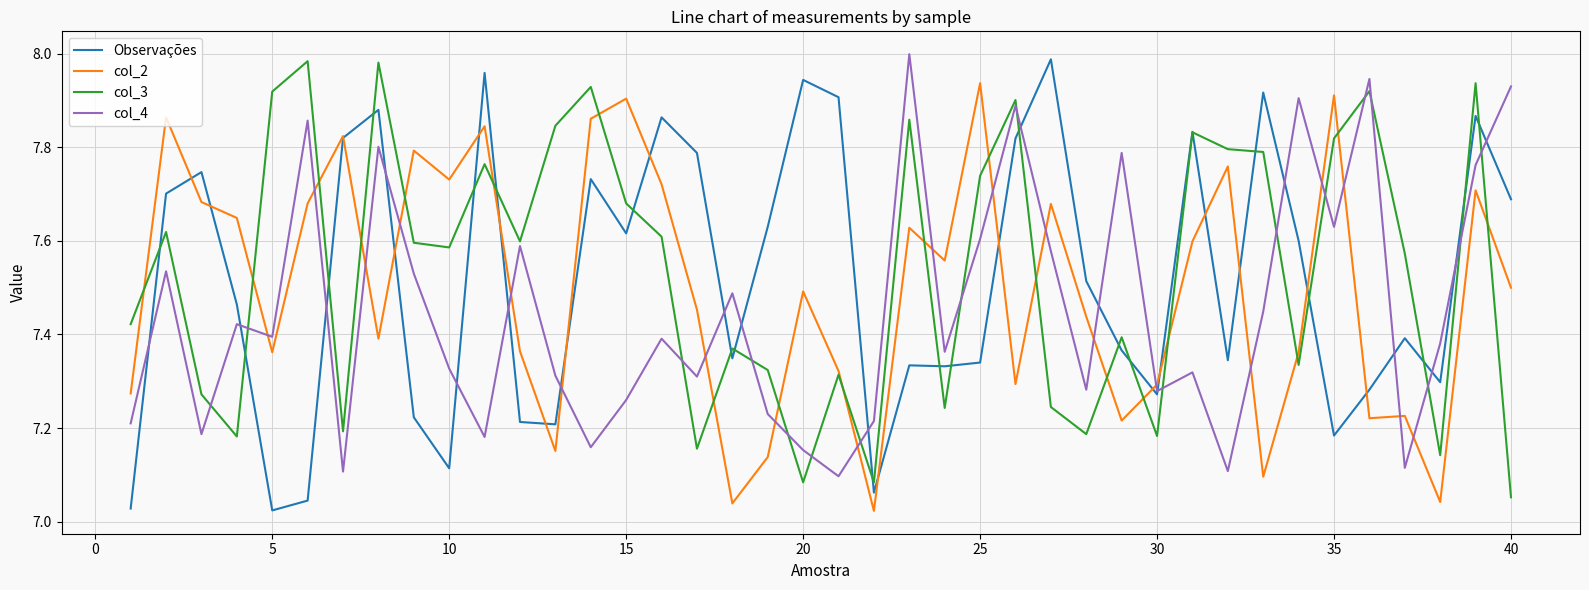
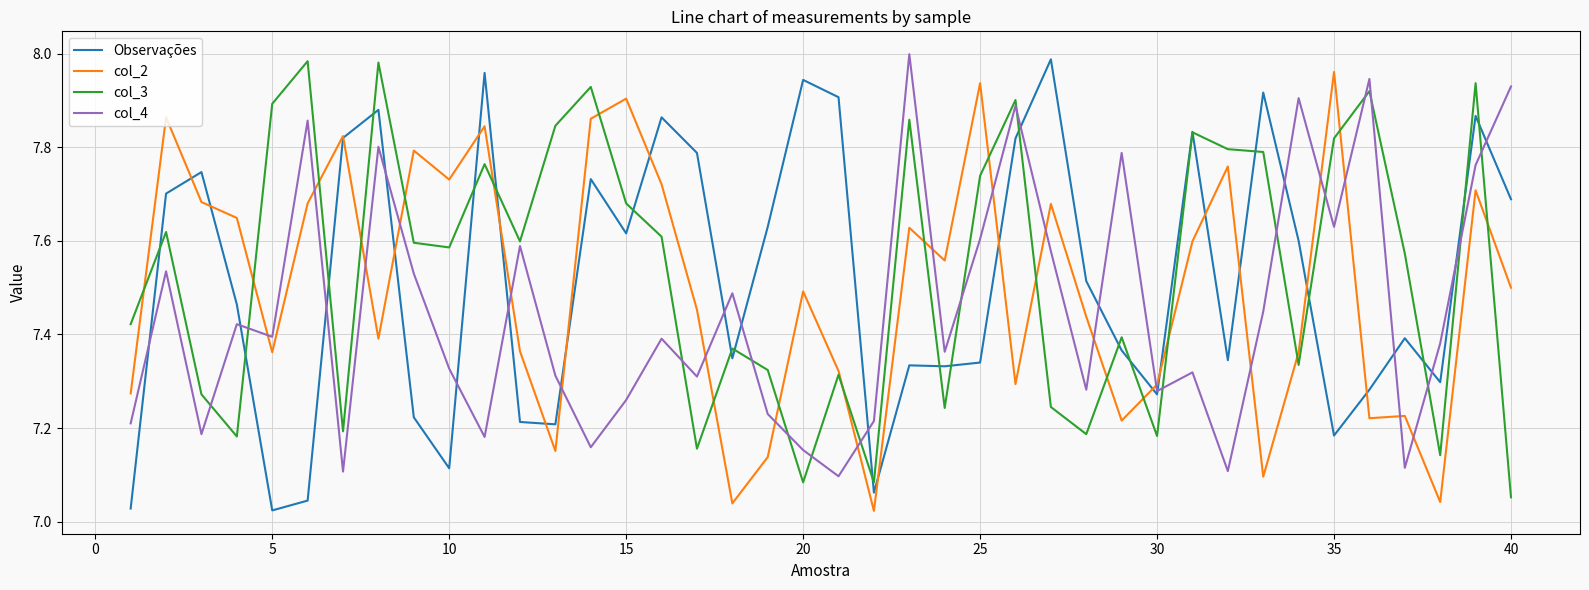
  {
    "Observações": {
      "5": 7.02,
      "10": 7.11,
      "15": 7.62,
      "20": 7.94,
      "25": 7.34,
      "30": 7.27,
      "35": 7.18,
      "40": 7.69
    },
    "col_2": {
      "5": 7.36,
      "10": 7.73,
      "15": 7.90,
      "20": 7.49,
      "25": 7.94,
      "30": 7.29,
-     "35": 7.91,
+     "35": 7.96,
      "40": 7.50
    },
    "col_3": {
-     "5": 7.92,
+     "5": 7.89,
      "10": 7.59,
      "15": 7.68,
      "20": 7.08,
      "25": 7.74,
      "30": 7.18,
      "35": 7.82,
      "40": 7.05
    },
    "col_4": {
      "5": 7.40,
      "10": 7.33,
      "15": 7.26,
      "20": 7.15,
      "25": 7.60,
      "30": 7.28,
      "35": 7.63,
      "40": 7.93
    }
  }
